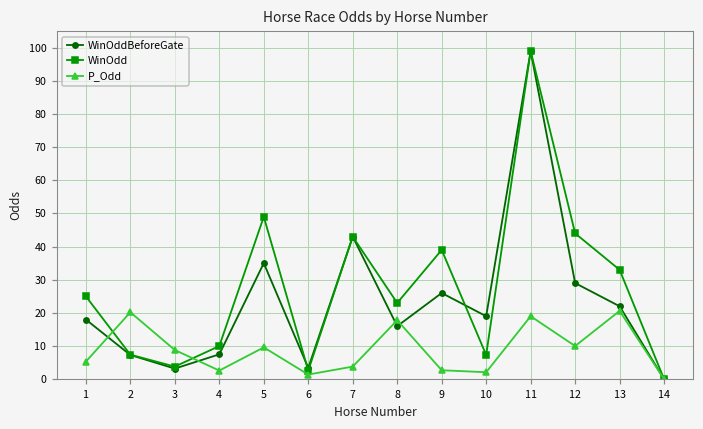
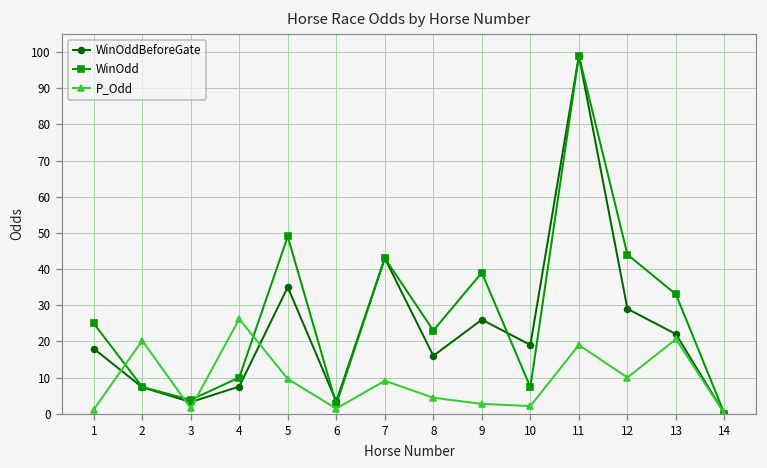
  {
    "P_Odd": {
-     "1": 5,
+     "1": 1,
      "2": 20,
-     "3": 9,
-     "4": 3,
+     "3": 2,
+     "4": 26,
      "5": 10,
      "6": 1,
-     "7": 4,
-     "8": 18,
+     "7": 9,
+     "8": 4,
      "9": 3,
      "10": 2,
      "11": 19,
      "12": 10,
      "13": 21
    }
  }
